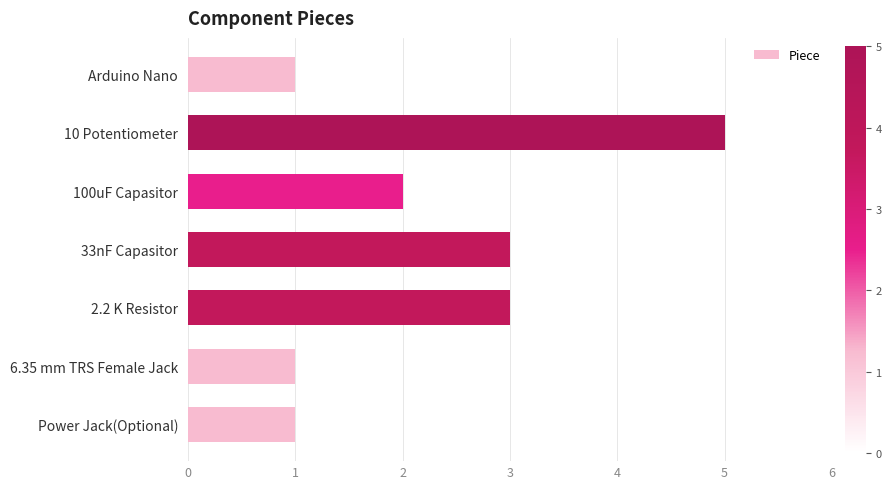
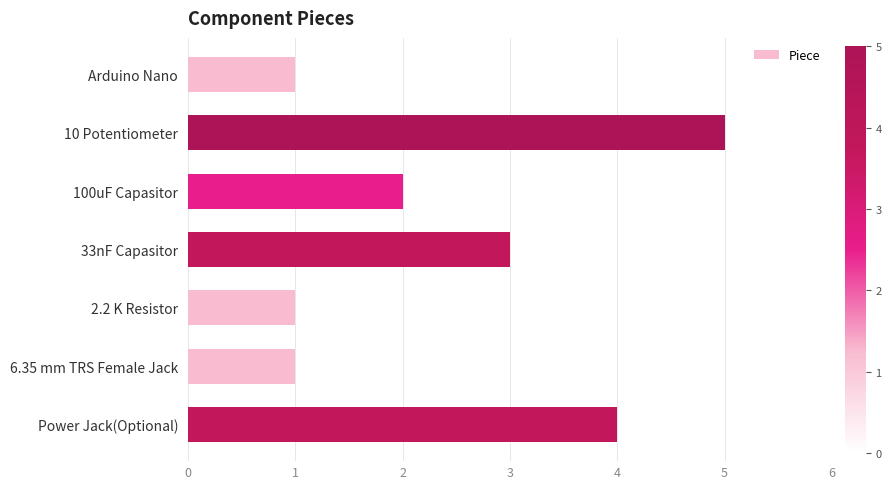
  {
    "Arduino Nano": 1,
    "10 Potentiometer": 5,
    "100uF Capasitor": 2,
    "33nF Capasitor": 3,
-   "2.2 K Resistor": 3,
+   "2.2 K Resistor": 1,
    "6.35 mm TRS Female Jack": 1,
-   "Power Jack(Optional)": 1
+   "Power Jack(Optional)": 4
  }
